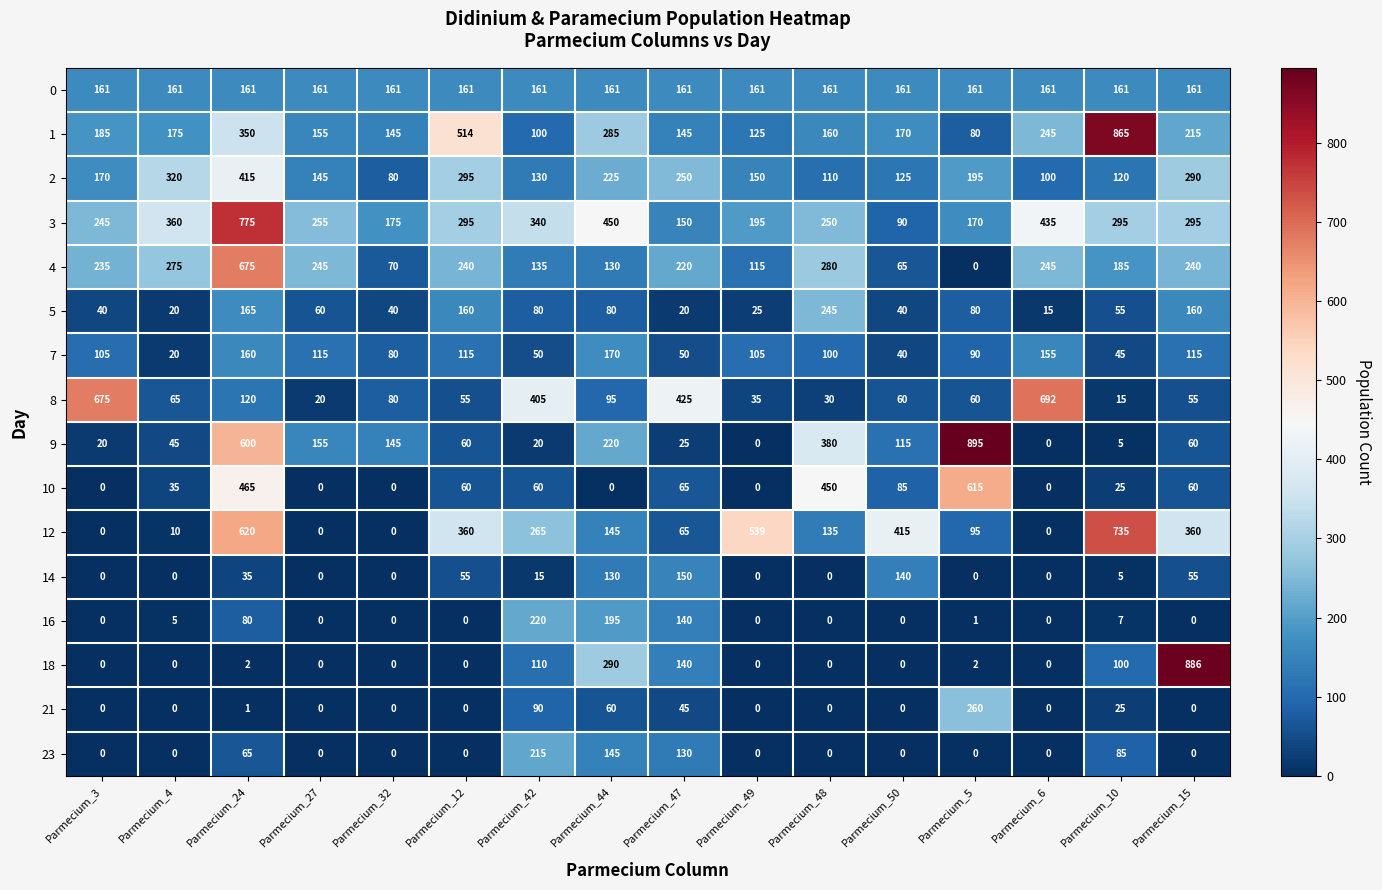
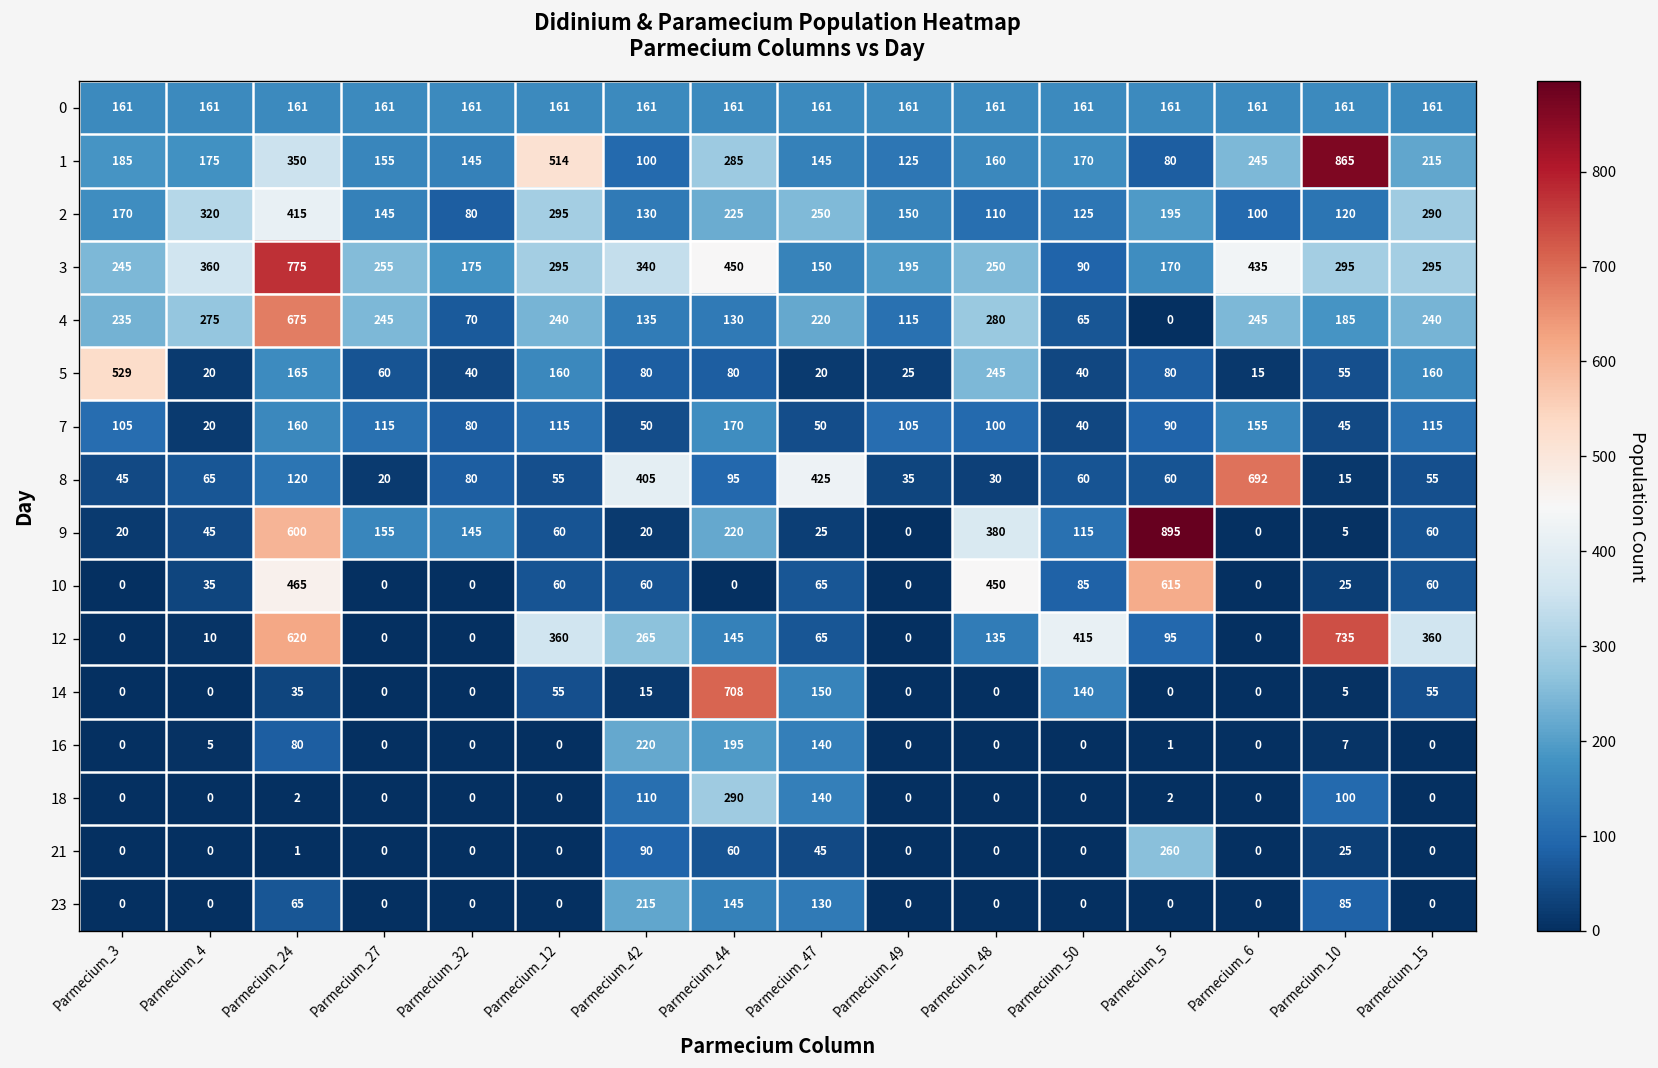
  {
    "5": {
-     "Parmecium_3": 40,
+     "Parmecium_3": 529,
      "Parmecium_4": 20,
      "Parmecium_24": 165,
      "Parmecium_27": 60,
      "Parmecium_32": 40,
      "Parmecium_12": 160,
      "Parmecium_42": 80,
      "Parmecium_44": 80,
      "Parmecium_47": 20,
      "Parmecium_49": 25,
      "Parmecium_48": 245,
      "Parmecium_50": 40,
      "Parmecium_5": 80,
      "Parmecium_6": 15,
      "Parmecium_10": 55,
      "Parmecium_15": 160
    },
    "8": {
-     "Parmecium_3": 675,
+     "Parmecium_3": 45,
      "Parmecium_4": 65,
      "Parmecium_24": 120,
      "Parmecium_27": 20,
      "Parmecium_32": 80,
      "Parmecium_12": 55,
      "Parmecium_42": 405,
      "Parmecium_44": 95,
      "Parmecium_47": 425,
      "Parmecium_49": 35,
      "Parmecium_48": 30,
      "Parmecium_50": 60,
      "Parmecium_5": 60,
      "Parmecium_6": 692,
      "Parmecium_10": 15,
      "Parmecium_15": 55
    },
    "12": {
      "Parmecium_3": 0,
      "Parmecium_4": 10,
      "Parmecium_24": 620,
      "Parmecium_27": 0,
      "Parmecium_32": 0,
      "Parmecium_12": 360,
      "Parmecium_42": 265,
      "Parmecium_44": 145,
      "Parmecium_47": 65,
-     "Parmecium_49": 539,
+     "Parmecium_49": 0,
      "Parmecium_48": 135,
      "Parmecium_50": 415,
      "Parmecium_5": 95,
      "Parmecium_6": 0,
      "Parmecium_10": 735,
      "Parmecium_15": 360
    },
    "14": {
      "Parmecium_3": 0,
      "Parmecium_4": 0,
      "Parmecium_24": 35,
      "Parmecium_27": 0,
      "Parmecium_32": 0,
      "Parmecium_12": 55,
      "Parmecium_42": 15,
-     "Parmecium_44": 130,
+     "Parmecium_44": 708,
      "Parmecium_47": 150,
      "Parmecium_49": 0,
      "Parmecium_48": 0,
      "Parmecium_50": 140,
      "Parmecium_5": 0,
      "Parmecium_6": 0,
      "Parmecium_10": 5,
      "Parmecium_15": 55
    },
    "18": {
      "Parmecium_3": 0,
      "Parmecium_4": 0,
      "Parmecium_24": 2,
      "Parmecium_27": 0,
      "Parmecium_32": 0,
      "Parmecium_12": 0,
      "Parmecium_42": 110,
      "Parmecium_44": 290,
      "Parmecium_47": 140,
      "Parmecium_49": 0,
      "Parmecium_48": 0,
      "Parmecium_50": 0,
      "Parmecium_5": 2,
      "Parmecium_6": 0,
      "Parmecium_10": 100,
-     "Parmecium_15": 886
+     "Parmecium_15": 0
    }
  }
